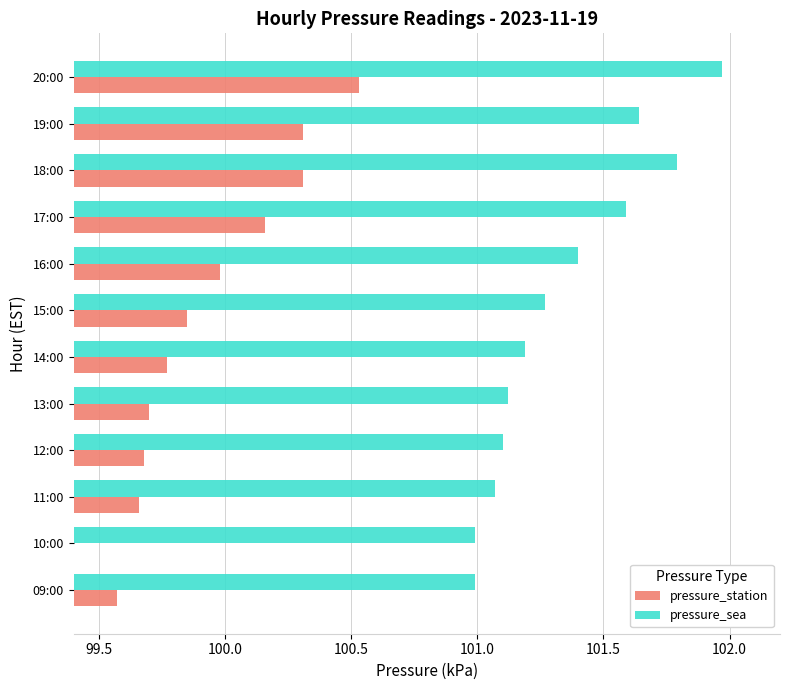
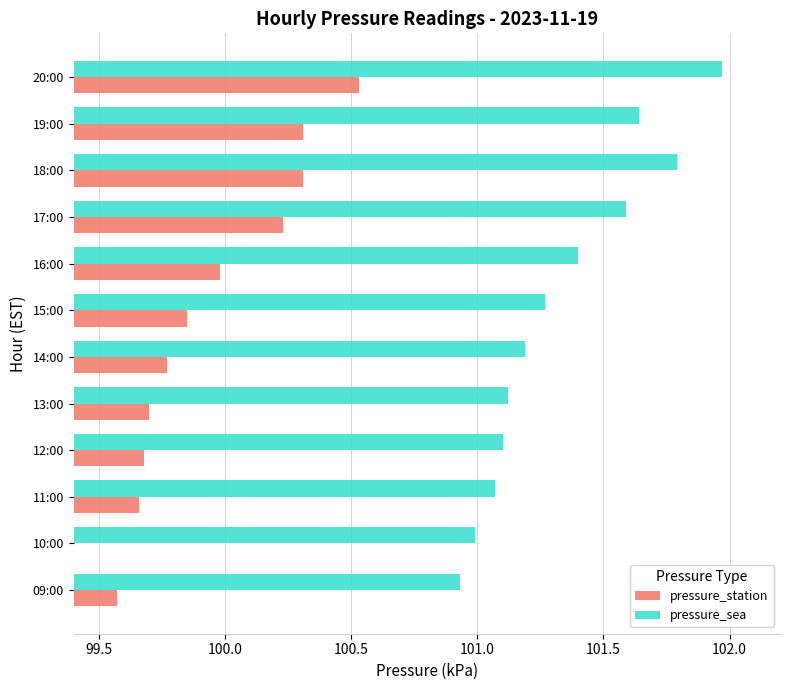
  {
    "pressure_station": {
      "20:00": 100.53,
      "19:00": 100.31,
      "18:00": 100.31,
-     "17:00": 100.16,
+     "17:00": 100.23,
      "16:00": 99.98,
      "15:00": 99.85,
      "14:00": 99.77,
      "13:00": 99.70,
      "12:00": 99.68,
      "11:00": 99.66,
      "09:00": 99.57
    },
    "pressure_sea": {
      "20:00": 101.97,
      "19:00": 101.64,
      "18:00": 101.79,
      "17:00": 101.59,
      "16:00": 101.40,
      "15:00": 101.27,
      "14:00": 101.19,
      "13:00": 101.12,
      "12:00": 101.10,
      "11:00": 101.07,
      "10:00": 100.99,
-     "09:00": 100.99
+     "09:00": 100.93
    }
  }
